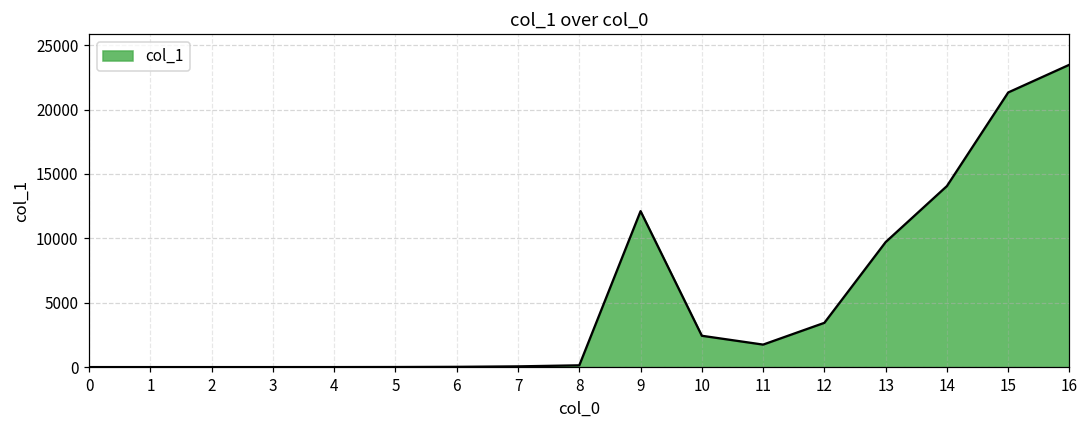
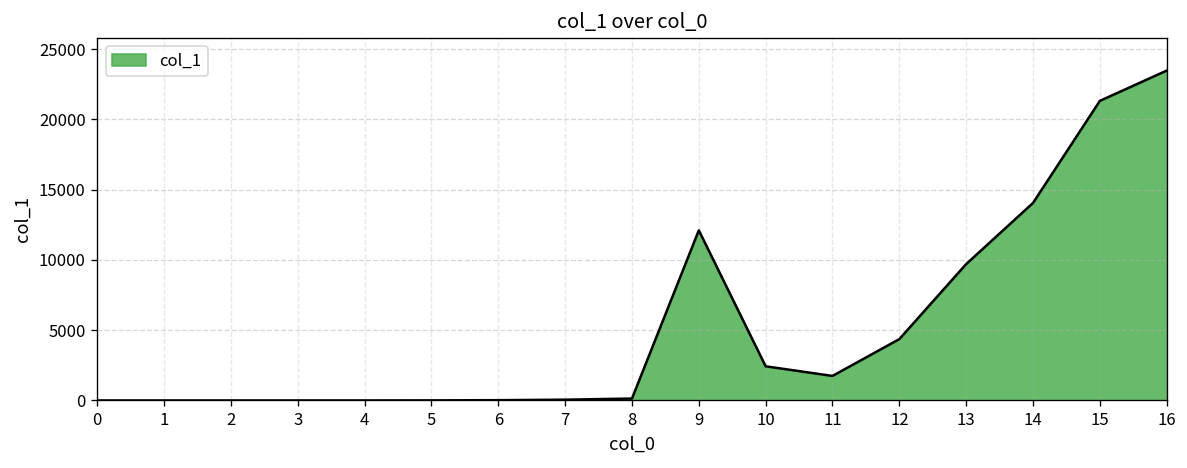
  {
    "0": 0,
    "1": 0,
    "2": 0,
    "3": 0,
    "4": 0,
    "5": 0,
    "6": 0,
    "7": 100,
    "8": 100,
    "9": 12100,
    "10": 2400,
    "11": 1700,
-   "12": 3400,
+   "12": 4400,
    "13": 9700,
    "14": 14100,
    "15": 21300,
    "16": 23500
  }
